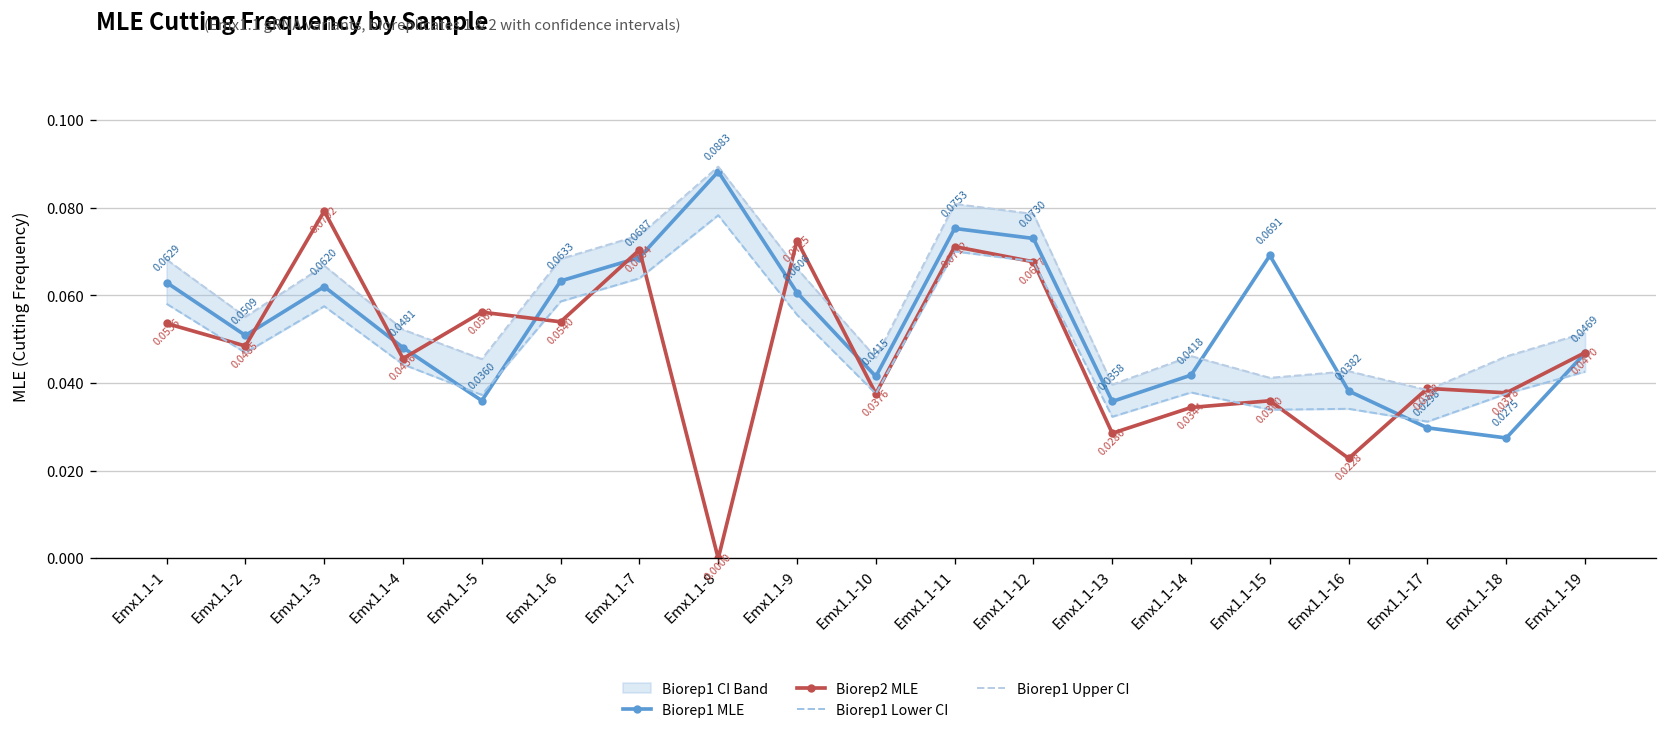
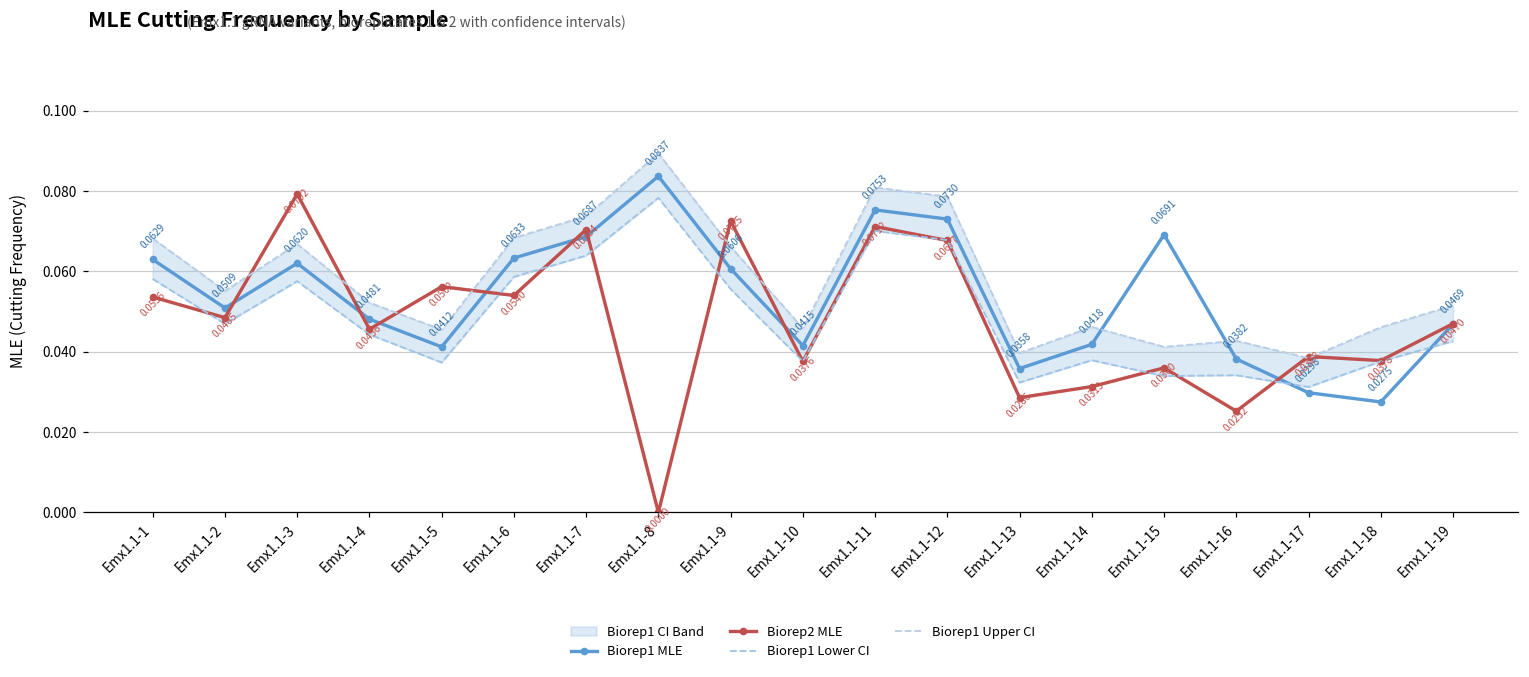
  {
    "Biorep1 MLE": {
-     "Emx1.1-5": 0.0360,
-     "Emx1.1-8": 0.0883,
+     "Emx1.1-5": 0.0412,
+     "Emx1.1-8": 0.0837,
      "Emx1.1-15": 0.0691
    },
    "Biorep2 MLE": {
      "Emx1.1-1": 0.0536,
      "Emx1.1-3": 0.0792,
      "Emx1.1-5": 0.0562,
      "Emx1.1-6": 0.0540,
      "Emx1.1-8": 0.0000,
      "Emx1.1-13": 0.0286,
-     "Emx1.1-14": 0.0344,
-     "Emx1.1-16": 0.0228
+     "Emx1.1-14": 0.0313,
+     "Emx1.1-16": 0.0252
    }
  }
